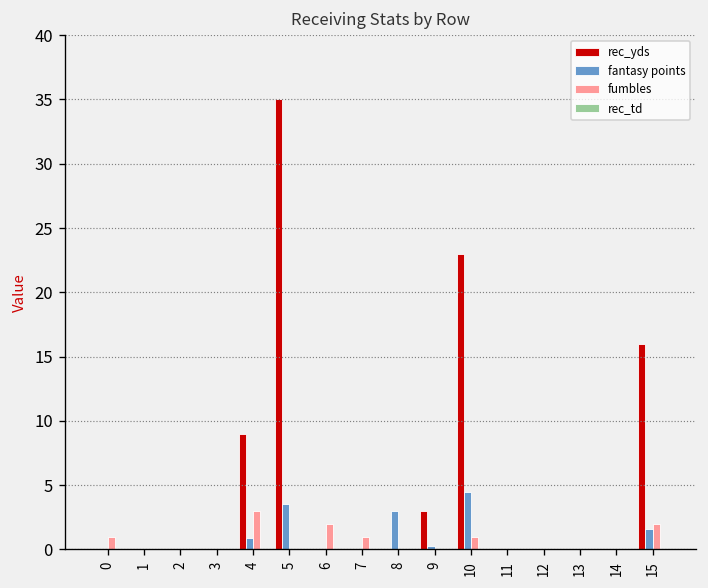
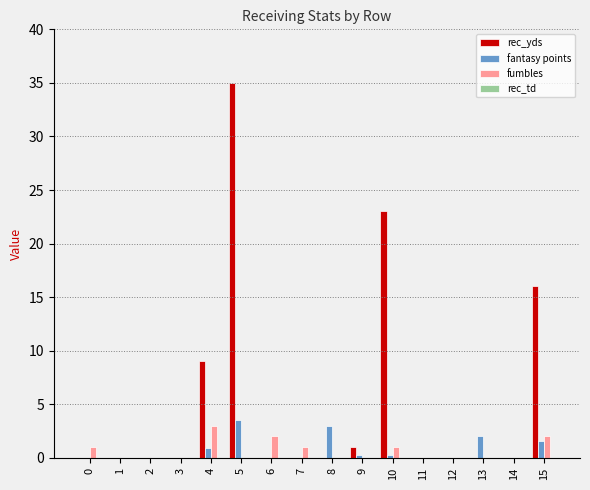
  {
    "rec_yds": {
      "0": 0,
      "1": 0,
      "2": 0,
      "3": 0,
      "4": 9,
      "5": 35,
      "6": 0,
      "7": 0,
      "8": 0,
-     "9": 3,
+     "9": 1,
      "10": 23,
      "11": 0,
      "12": 0,
      "13": 0,
      "14": 0,
      "15": 16
    },
    "fantasy points": {
      "0": 0.0,
      "1": 0.0,
      "2": 0.0,
      "3": 0.0,
      "4": 0.9,
      "5": 3.5,
      "6": 0.0,
      "7": 0.0,
      "8": 3.0,
      "9": 0.3,
-     "10": 4.5,
+     "10": 0.3,
      "11": 0.0,
      "12": 0.0,
-     "13": 0,
+     "13": 2,
      "14": 0.0,
      "15": 1.6
    },
    "fumbles": {
      "0": 1.0,
      "1": 0.0,
      "2": 0.0,
      "3": 0.0,
      "4": 3.0,
      "5": 0.0,
      "6": 2.0,
      "7": 1.0,
      "8": 0.0,
      "9": 0.0,
      "10": 1.0,
      "11": 0.0,
      "12": 0.0,
      "13": 0.0,
      "14": 0.0,
      "15": 2.0
    },
    "rec_td": {
      "0": 0.0,
      "1": 0.0,
      "2": 0.0,
      "3": 0.0,
      "4": 0.0,
      "5": 0.0,
      "6": 0.0,
      "7": 0.0,
      "8": 0.0,
      "9": 0.0,
      "10": 0.0,
      "11": 0.0,
      "12": 0.0,
      "13": 0.0,
      "14": 0.0,
      "15": 0.0
    }
  }
